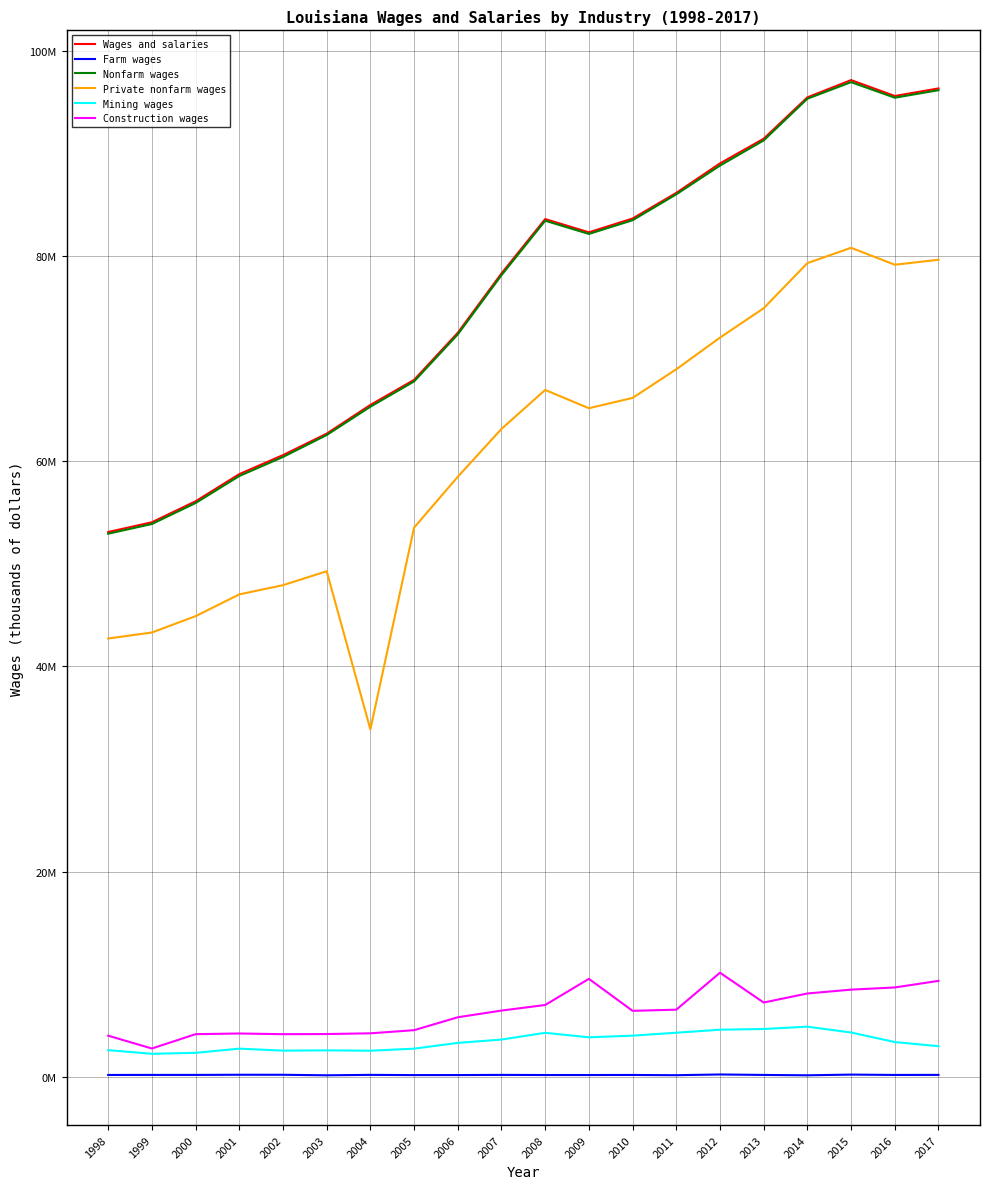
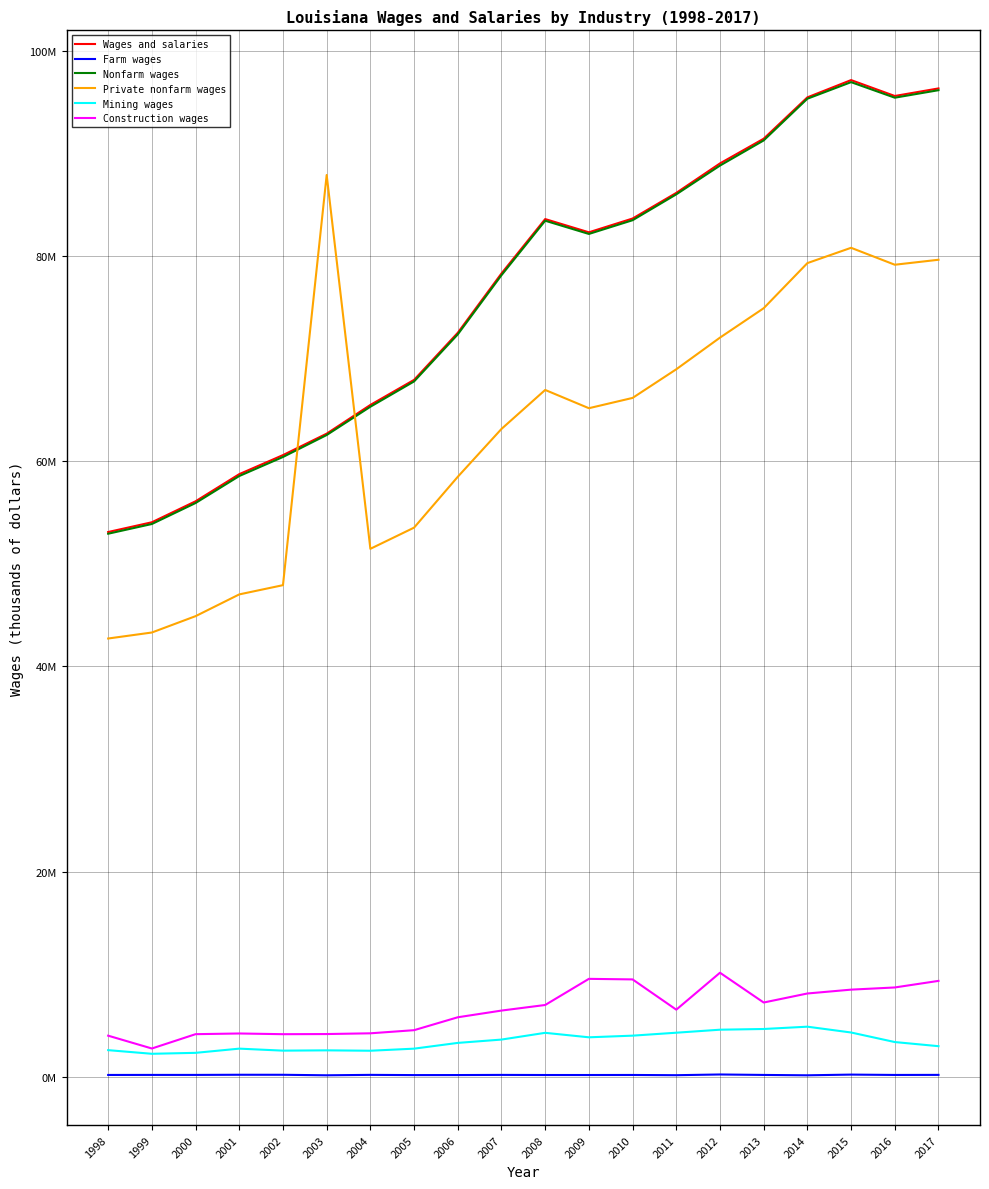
  {
    "Farm wages": {
      "1998": 200000,
      "1999": 200000,
      "2000": 200000,
      "2001": 200000,
      "2002": 200000,
      "2003": 100000,
      "2004": 200000,
      "2005": 200000,
      "2006": 200000,
      "2007": 200000,
      "2008": 200000,
      "2009": 200000,
      "2010": 200000,
      "2011": 100000,
      "2012": 200000,
      "2013": 200000,
      "2014": 100000,
      "2015": 200000,
      "2016": 200000,
      "2017": 200000
    },
    "Private nonfarm wages": {
      "1998": 42700000,
      "1999": 43300000,
      "2000": 44900000,
      "2001": 47000000,
      "2002": 47900000,
-     "2003": 49300000,
-     "2004": 33900000,
+     "2003": 87900000,
+     "2004": 51500000,
      "2005": 53500000,
      "2006": 58500000,
      "2007": 63200000,
      "2008": 67000000,
      "2009": 65200000,
      "2010": 66200000,
      "2011": 69000000,
      "2012": 72100000,
      "2013": 74900000,
      "2014": 79300000,
      "2015": 80800000,
      "2016": 79200000,
      "2017": 79700000
    },
    "Mining wages": {
      "1998": 2600000,
      "1999": 2200000,
      "2000": 2300000,
      "2001": 2700000,
      "2002": 2500000,
      "2003": 2600000,
      "2004": 2500000,
      "2005": 2700000,
      "2006": 3300000,
      "2007": 3600000,
      "2008": 4300000,
      "2009": 3800000,
      "2010": 4000000,
      "2011": 4300000,
      "2012": 4600000,
      "2013": 4600000,
      "2014": 4900000,
      "2015": 4300000,
      "2016": 3400000,
      "2017": 3000000
    },
    "Construction wages": {
      "1998": 4000000,
      "1999": 2700000,
      "2000": 4100000,
      "2001": 4200000,
      "2002": 4100000,
      "2003": 4200000,
      "2004": 4200000,
      "2005": 4500000,
      "2006": 5800000,
      "2007": 6400000,
      "2008": 7000000,
      "2009": 9500000,
-     "2010": 6400000,
+     "2010": 9500000,
      "2011": 6500000,
      "2012": 10100000,
      "2013": 7200000,
      "2014": 8100000,
      "2015": 8500000,
      "2016": 8700000,
      "2017": 9300000
    }
  }
